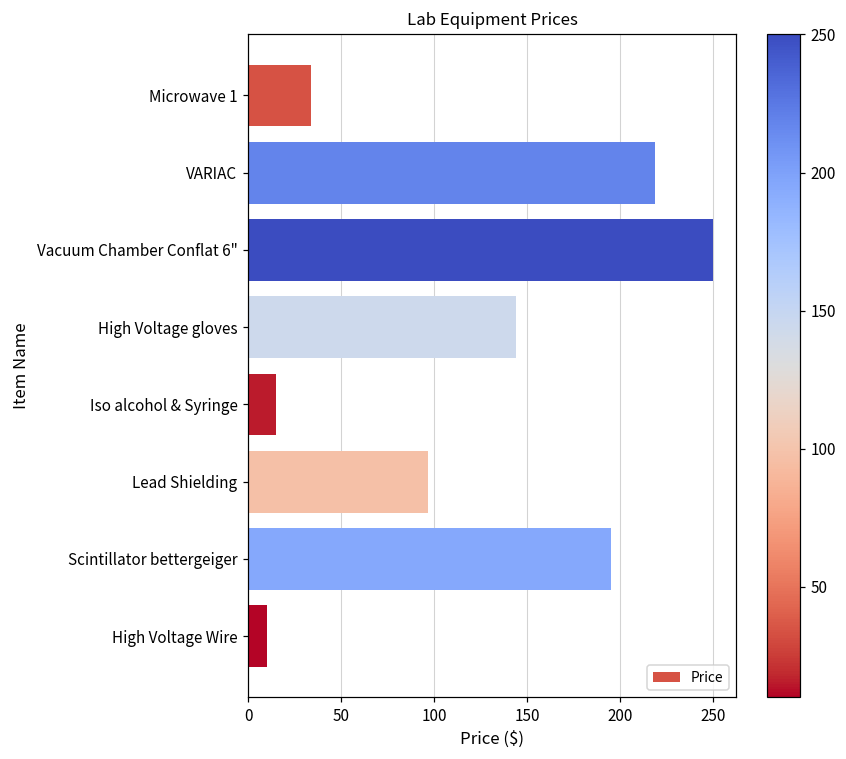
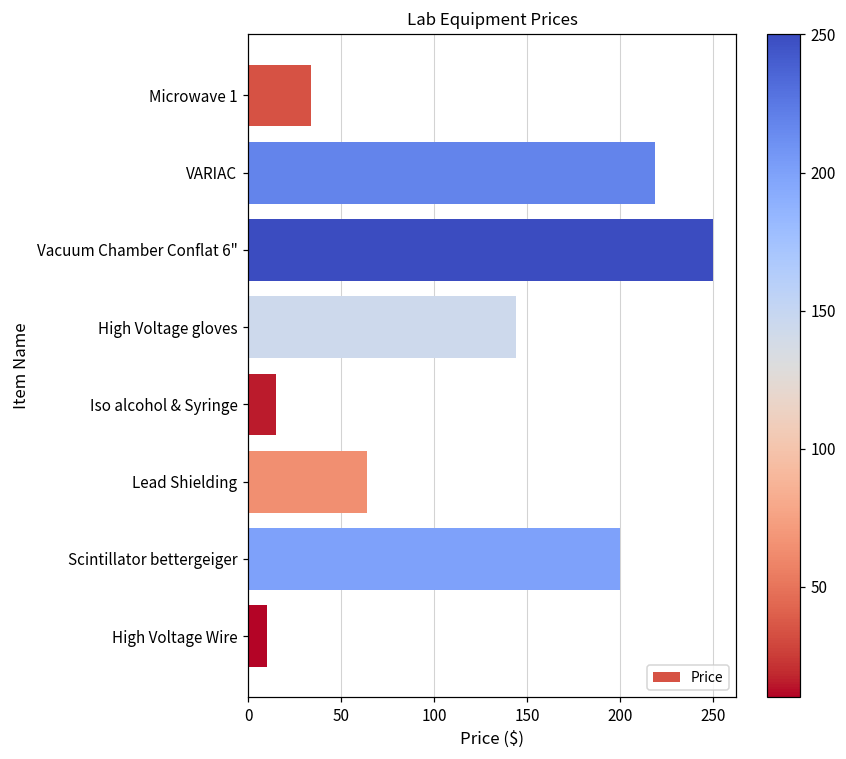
  {
    "Microwave 1": 34,
    "VARIAC": 219,
    "Vacuum Chamber Conflat 6\"": 250,
    "High Voltage gloves": 144,
    "Iso alcohol & Syringe": 15,
-   "Lead Shielding": 97,
-   "Scintillator bettergeiger": 195,
+   "Lead Shielding": 64,
+   "Scintillator bettergeiger": 200,
    "High Voltage Wire": 10
  }
